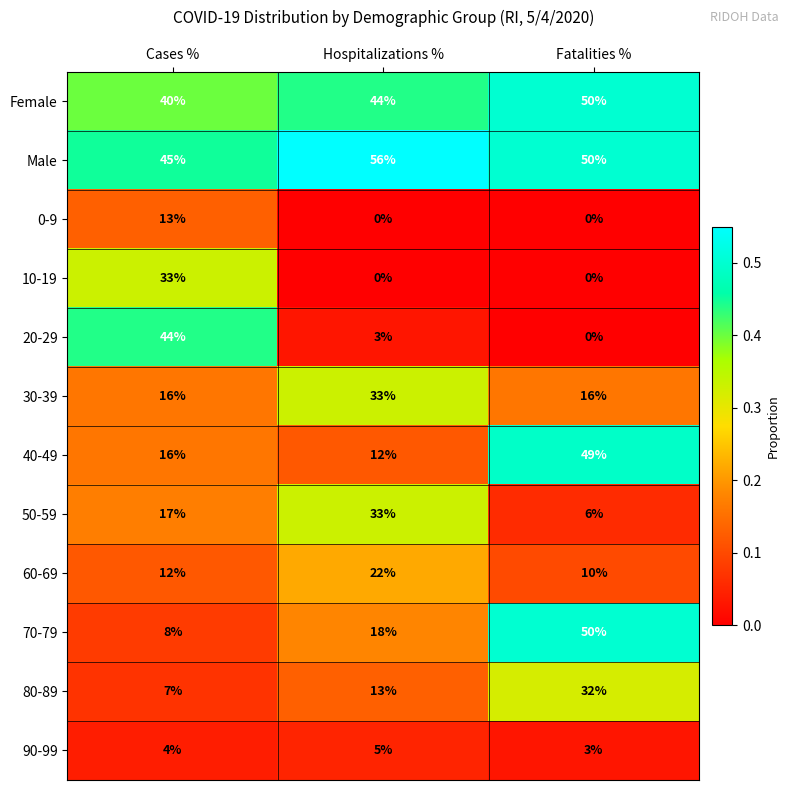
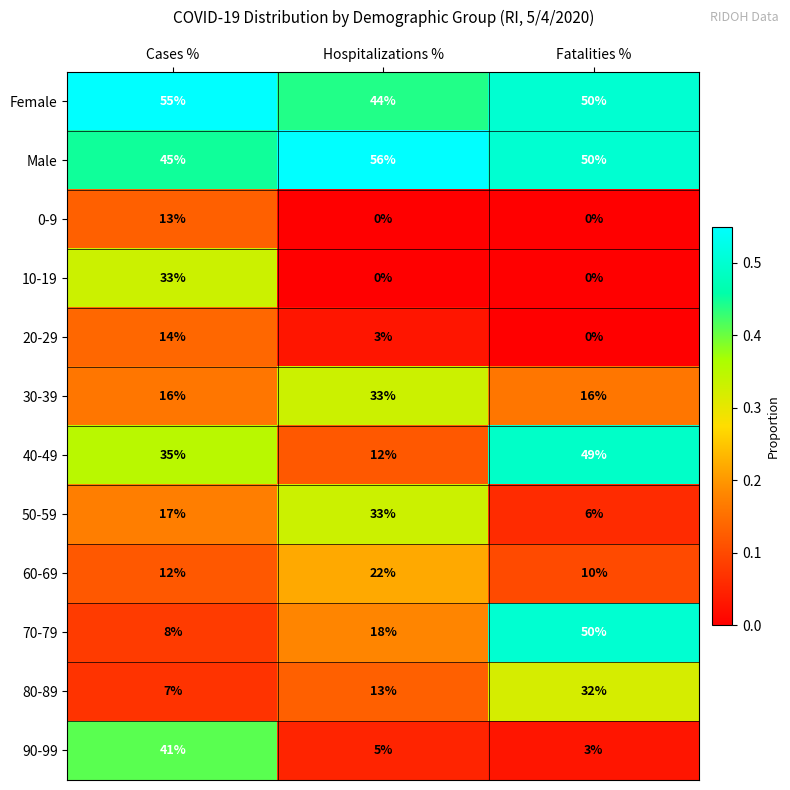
  {
    "Female": {
-     "Cases %": "40%",
+     "Cases %": "55%",
      "Hospitalizations %": "44%",
      "Fatalities %": "50%"
    },
    "Male": {
      "Cases %": "45%",
      "Hospitalizations %": "56%",
      "Fatalities %": "50%"
    },
    "0-9": {
      "Cases %": "13%",
      "Hospitalizations %": "0%",
      "Fatalities %": "0%"
    },
    "10-19": {
      "Cases %": "33%",
      "Hospitalizations %": "0%",
      "Fatalities %": "0%"
    },
    "20-29": {
-     "Cases %": "44%",
+     "Cases %": "14%",
      "Hospitalizations %": "3%",
      "Fatalities %": "0%"
    },
    "30-39": {
      "Cases %": "16%",
      "Hospitalizations %": "33%",
      "Fatalities %": "16%"
    },
    "40-49": {
-     "Cases %": "16%",
+     "Cases %": "35%",
      "Hospitalizations %": "12%",
      "Fatalities %": "49%"
    },
    "50-59": {
      "Cases %": "17%",
      "Hospitalizations %": "33%",
      "Fatalities %": "6%"
    },
    "60-69": {
      "Cases %": "12%",
      "Hospitalizations %": "22%",
      "Fatalities %": "10%"
    },
    "70-79": {
      "Cases %": "8%",
      "Hospitalizations %": "18%",
      "Fatalities %": "50%"
    },
    "80-89": {
      "Cases %": "7%",
      "Hospitalizations %": "13%",
      "Fatalities %": "32%"
    },
    "90-99": {
-     "Cases %": "4%",
+     "Cases %": "41%",
      "Hospitalizations %": "5%",
      "Fatalities %": "3%"
    }
  }
